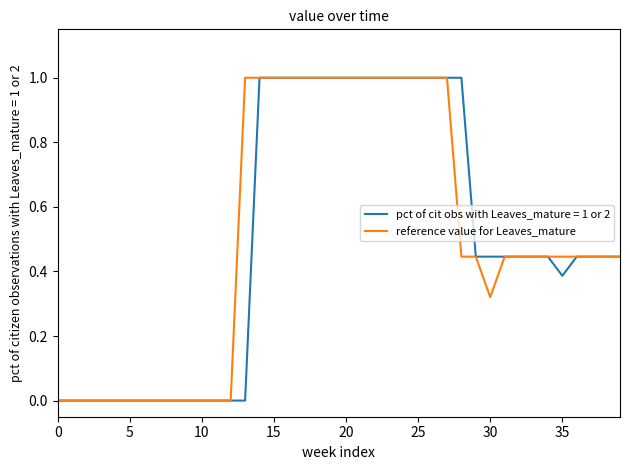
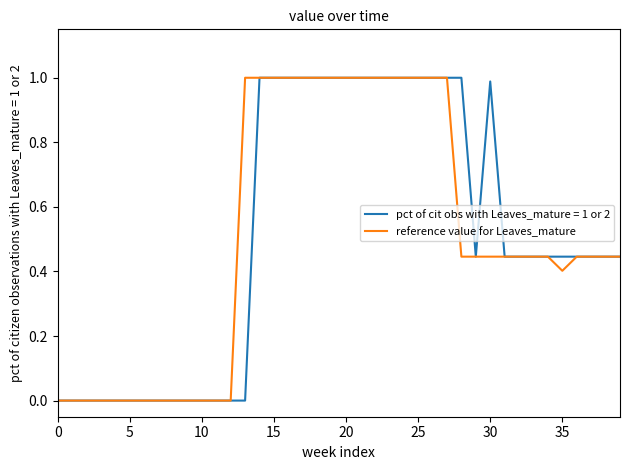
  {
    "pct of cit obs with Leaves_mature = 1 or 2": {
-     "30": 0.45,
-     "35": 0.39
+     "30": 0.99,
+     "35": 0.45
    },
    "reference value for Leaves_mature": {
-     "30": 0.32,
-     "35": 0.45
+     "30": 0.45,
+     "35": 0.40
    }
  }
